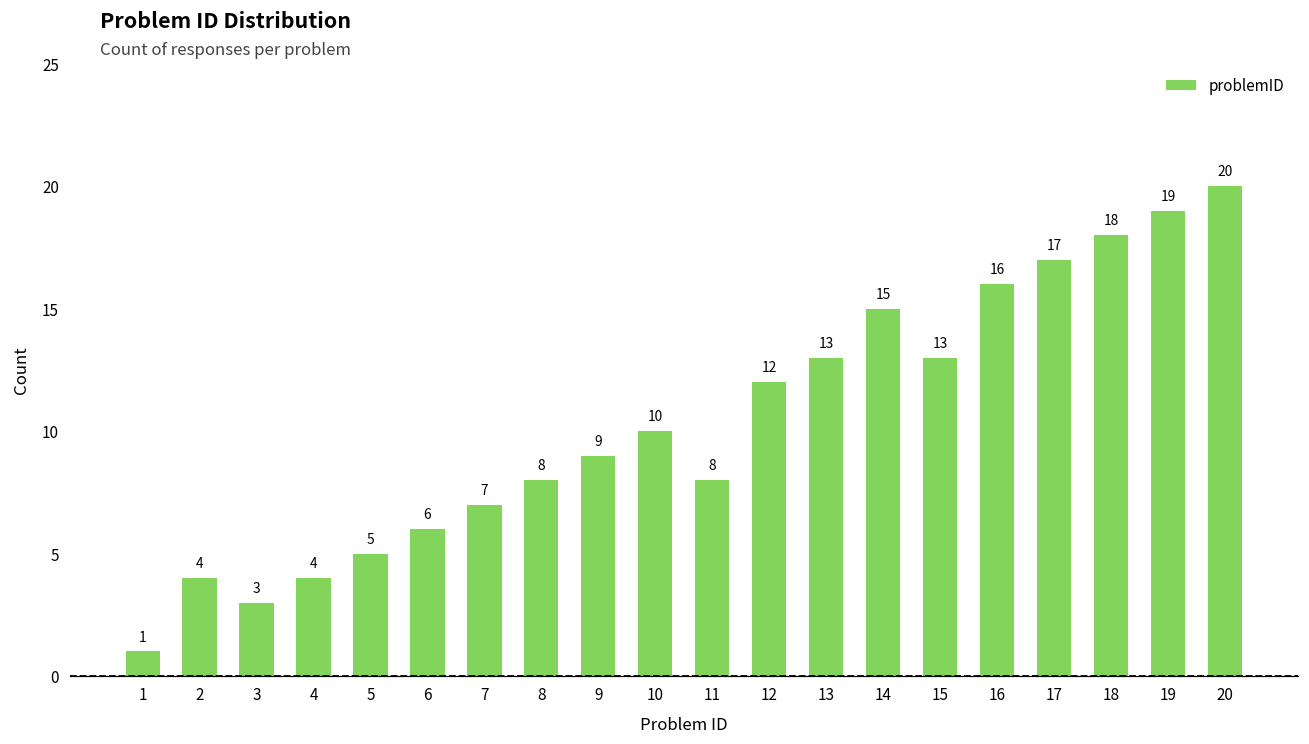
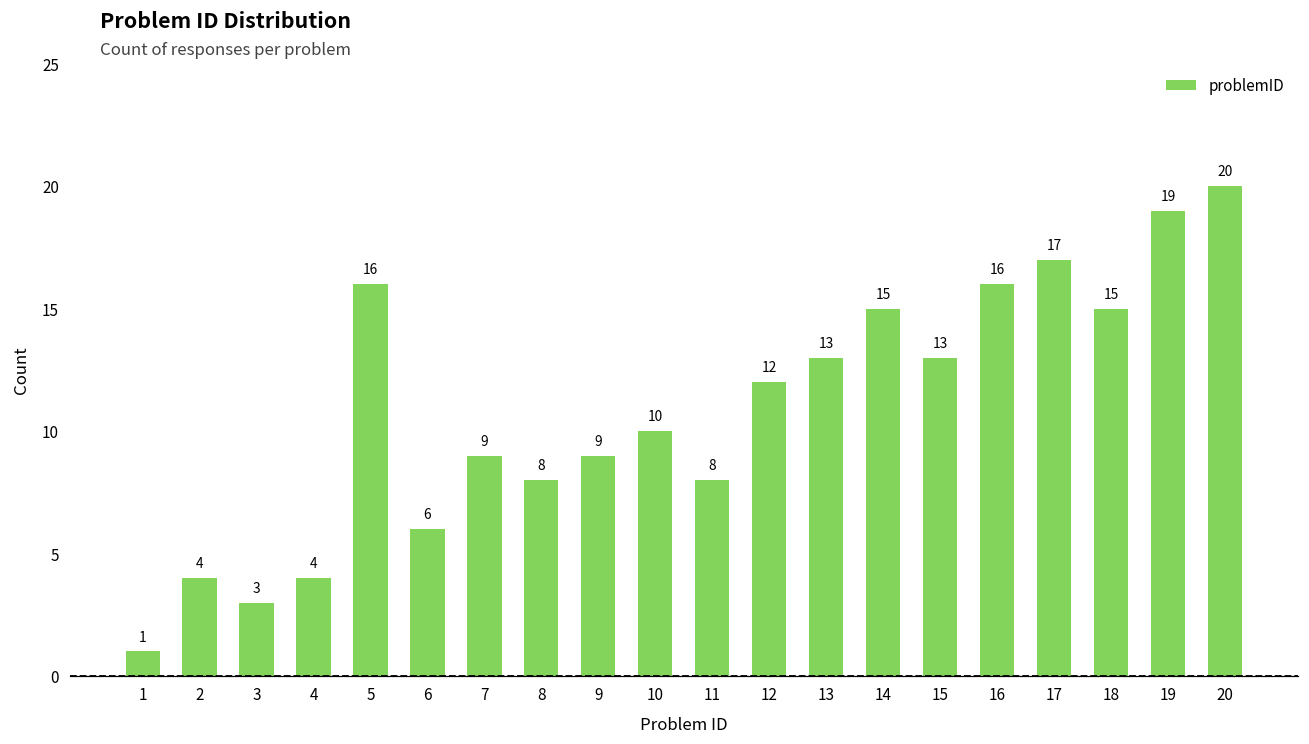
  {
    "1": 1,
    "2": 4,
    "3": 3,
    "4": 4,
-   "5": 5,
+   "5": 16,
    "6": 6,
-   "7": 7,
+   "7": 9,
    "8": 8,
    "9": 9,
    "10": 10,
    "11": 8,
    "12": 12,
    "13": 13,
    "14": 15,
    "15": 13,
    "16": 16,
    "17": 17,
-   "18": 18,
+   "18": 15,
    "19": 19,
    "20": 20
  }
